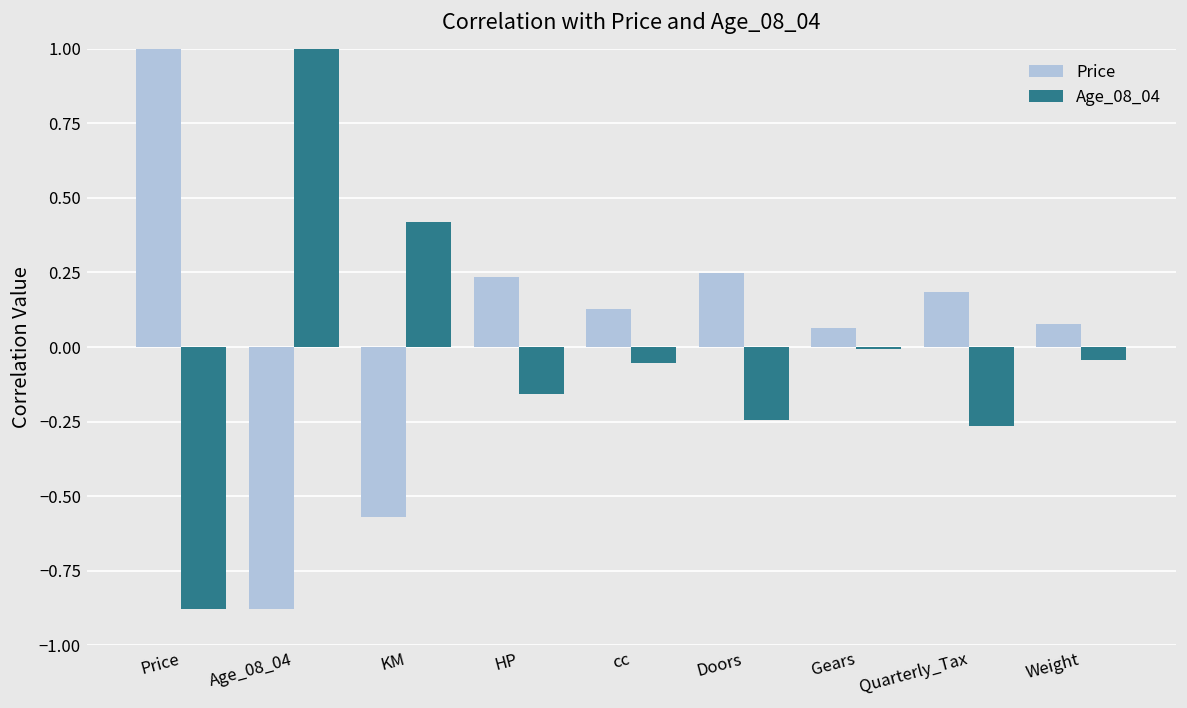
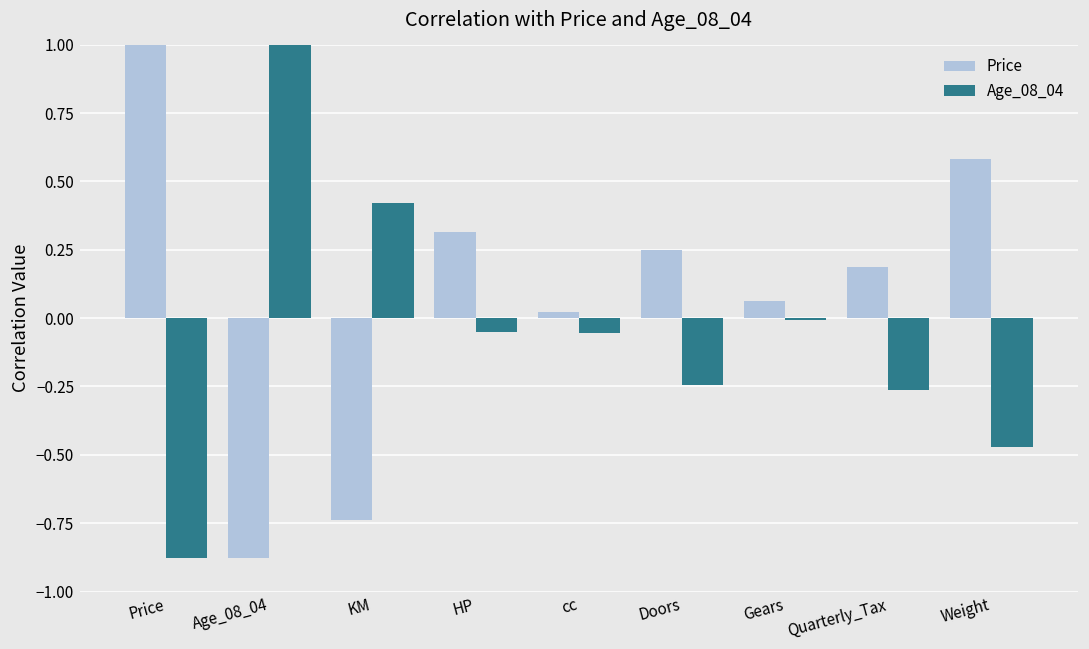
  {
    "Price": {
      "Price": 1.00,
      "Age_08_04": -0.88,
-     "KM": -0.57,
-     "HP": 0.24,
-     "cc": 0.13,
+     "KM": -0.74,
+     "HP": 0.31,
+     "cc": 0.02,
      "Doors": 0.25,
      "Gears": 0.06,
      "Quarterly_Tax": 0.19,
-     "Weight": 0.08
+     "Weight": 0.58
    },
    "Age_08_04": {
      "Price": -0.88,
      "Age_08_04": 1.00,
      "KM": 0.42,
-     "HP": -0.16,
+     "HP": -0.05,
      "cc": -0.05,
      "Doors": -0.24,
      "Quarterly_Tax": -0.26,
-     "Weight": -0.04
+     "Weight": -0.47
    }
  }
